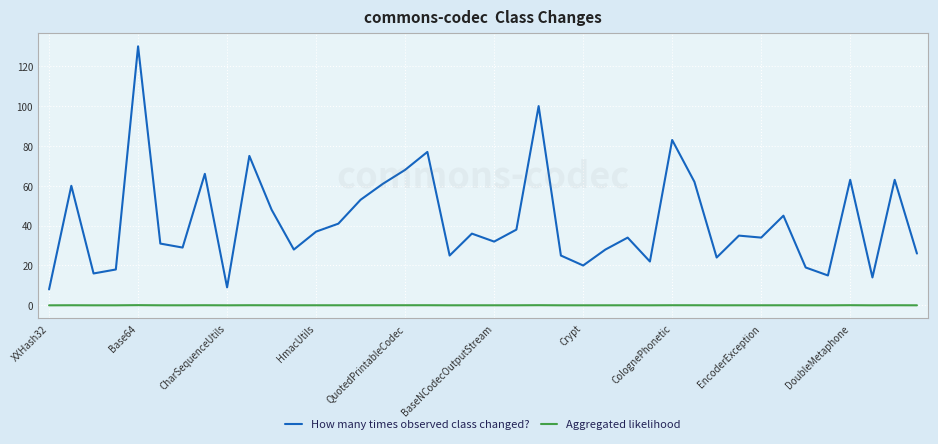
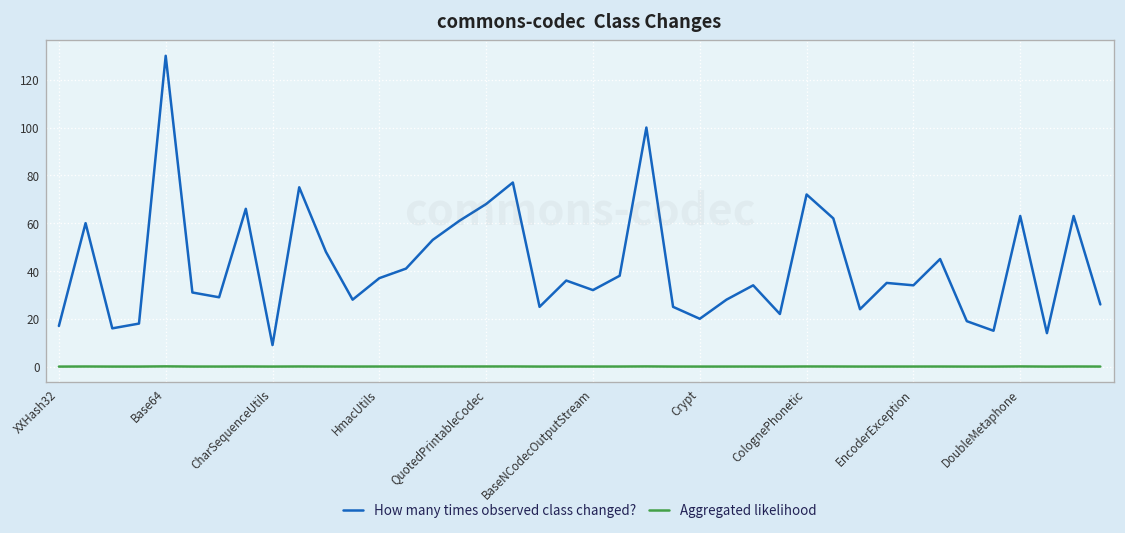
  {
    "How many times observed class changed?": {
-     "XXHash32": 8,
+     "XXHash32": 17,
      "Base64": 130,
      "CharSequenceUtils": 9,
      "HmacUtils": 37,
      "QuotedPrintableCodec": 68,
      "BaseNCodecOutputStream": 32,
      "Crypt": 20,
-     "ColognePhonetic": 83,
+     "ColognePhonetic": 72,
      "EncoderException": 34,
      "DoubleMetaphone": 63
    },
    "Aggregated likelihood": {
      "XXHash32": 0,
      "Base64": 0,
      "CharSequenceUtils": 0,
      "HmacUtils": 0,
      "QuotedPrintableCodec": 0,
      "BaseNCodecOutputStream": 0,
      "Crypt": 0,
      "ColognePhonetic": 0,
      "EncoderException": 0,
      "DoubleMetaphone": 0
    }
  }
